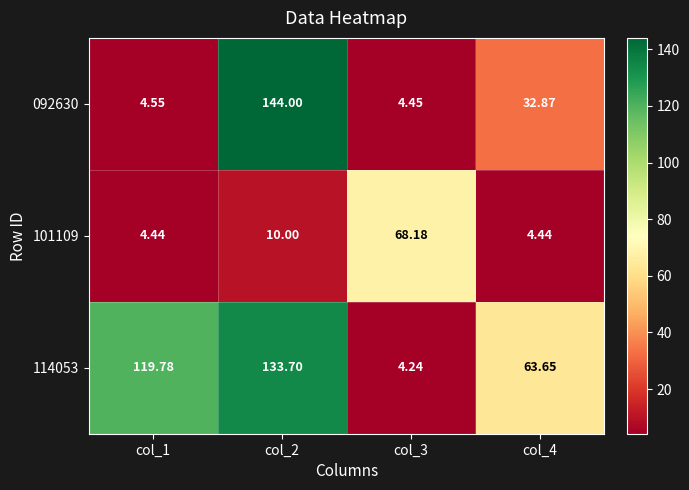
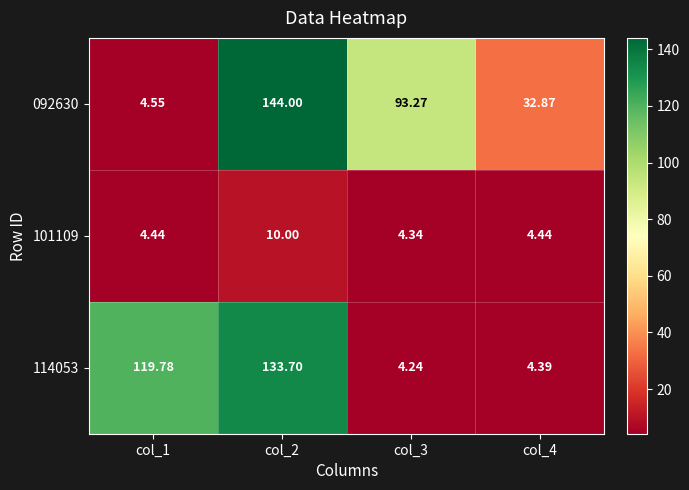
  {
    "092630": {
      "col_1": 4.55,
      "col_2": 144.00,
-     "col_3": 4.45,
+     "col_3": 93.27,
      "col_4": 32.87
    },
    "101109": {
      "col_1": 4.44,
      "col_2": 10.00,
-     "col_3": 68.18,
+     "col_3": 4.34,
      "col_4": 4.44
    },
    "114053": {
      "col_1": 119.78,
      "col_2": 133.70,
      "col_3": 4.24,
-     "col_4": 63.65
+     "col_4": 4.39
    }
  }
